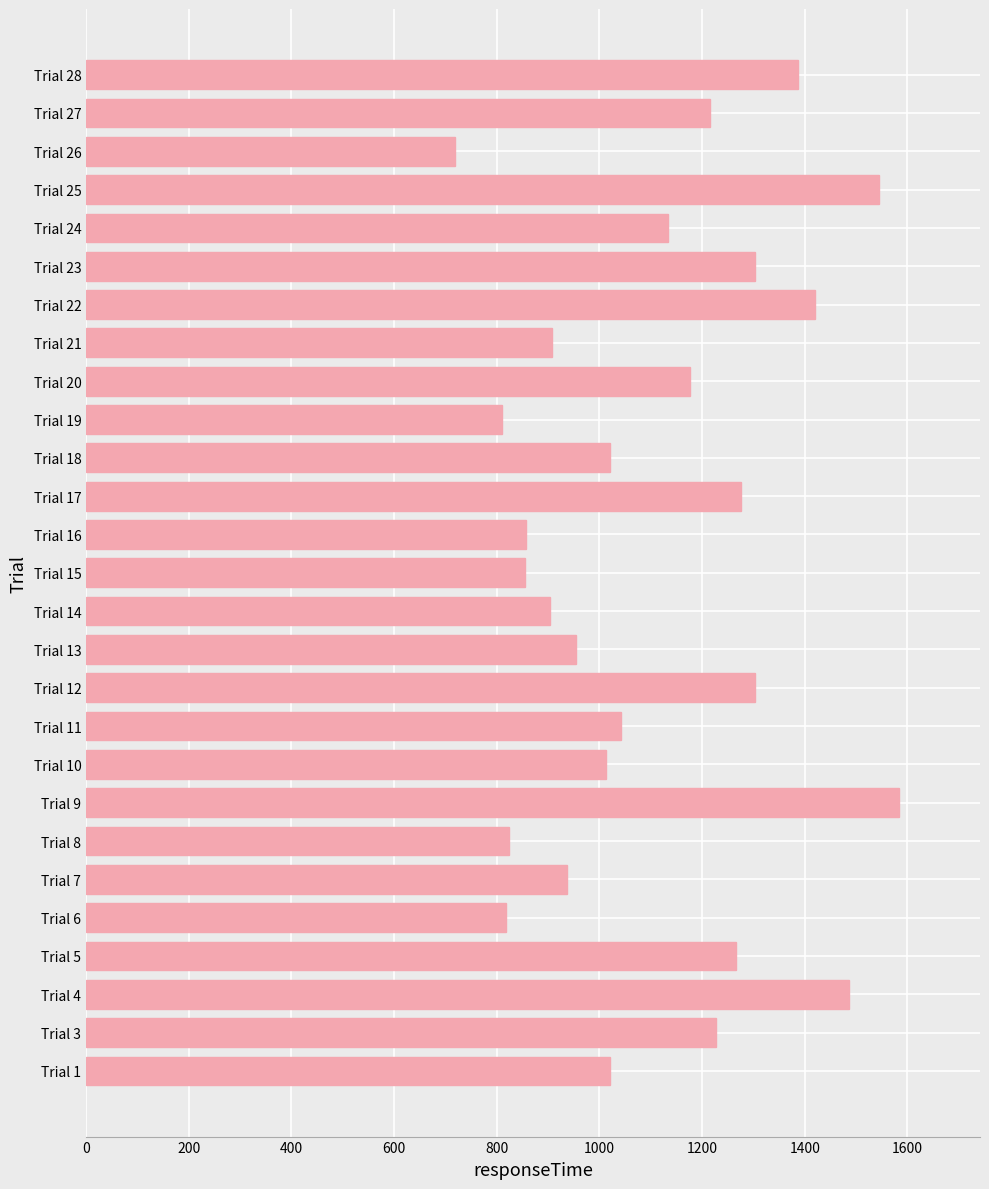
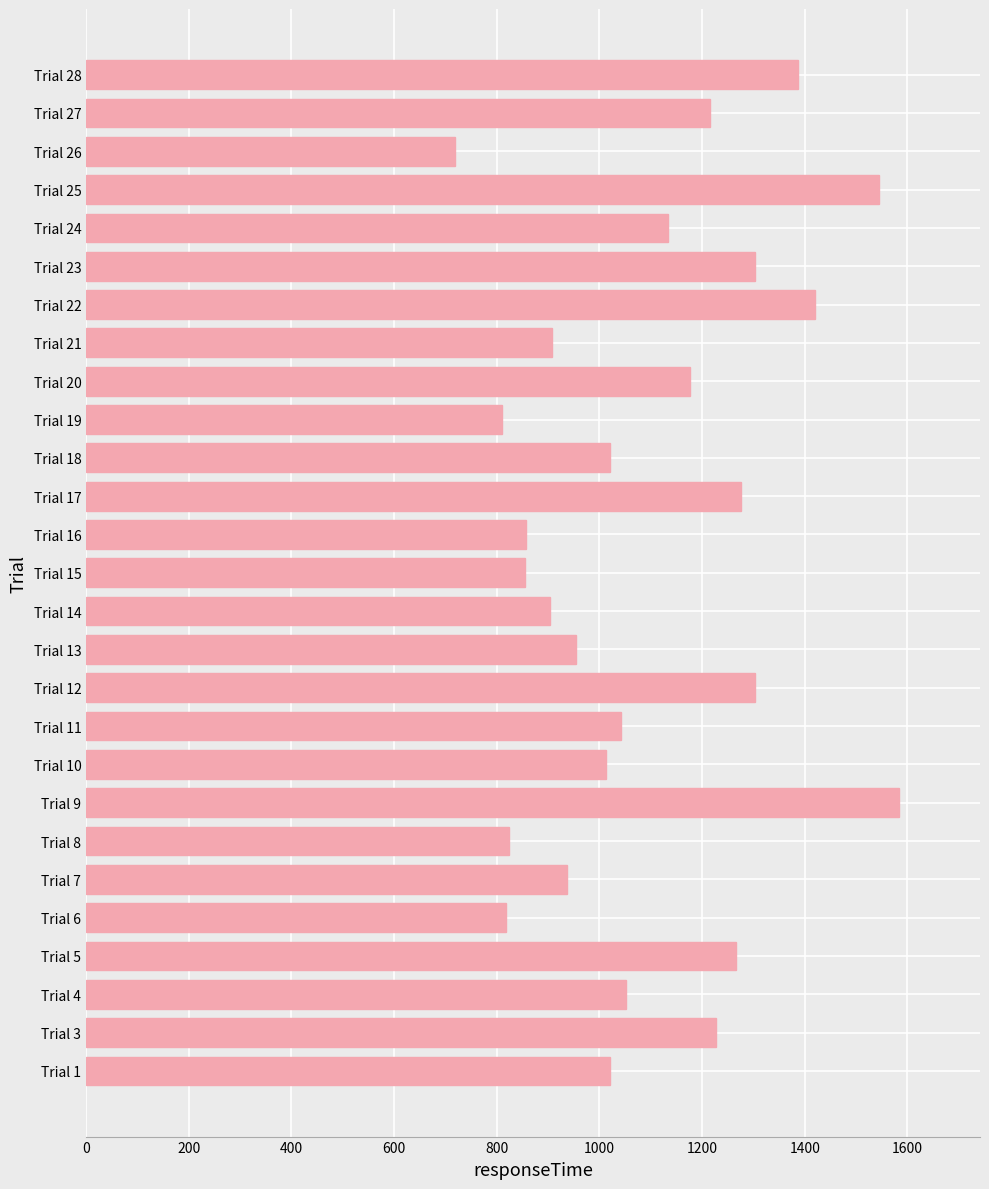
  {
    "Trial 28": 1390,
    "Trial 27": 1220,
    "Trial 26": 720,
    "Trial 25": 1540,
    "Trial 24": 1130,
    "Trial 23": 1300,
    "Trial 22": 1420,
    "Trial 21": 910,
    "Trial 20": 1180,
    "Trial 19": 810,
    "Trial 18": 1020,
    "Trial 17": 1280,
    "Trial 16": 860,
    "Trial 15": 860,
    "Trial 14": 900,
    "Trial 13": 950,
    "Trial 12": 1300,
    "Trial 11": 1040,
    "Trial 10": 1010,
    "Trial 9": 1580,
    "Trial 8": 820,
    "Trial 7": 940,
    "Trial 6": 820,
    "Trial 5": 1270,
-   "Trial 4": 1490,
+   "Trial 4": 1050,
    "Trial 3": 1230,
    "Trial 1": 1020
  }
